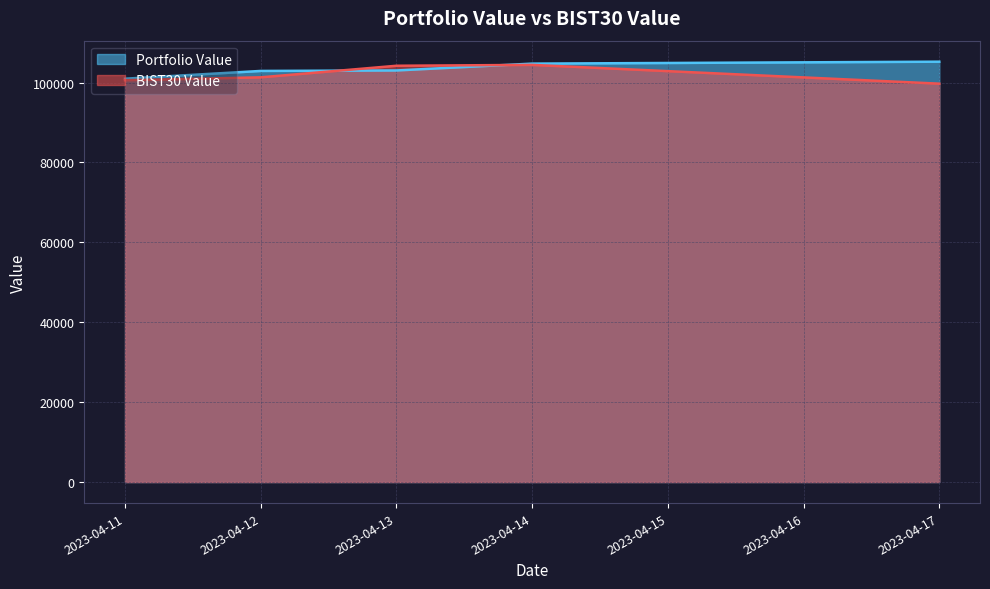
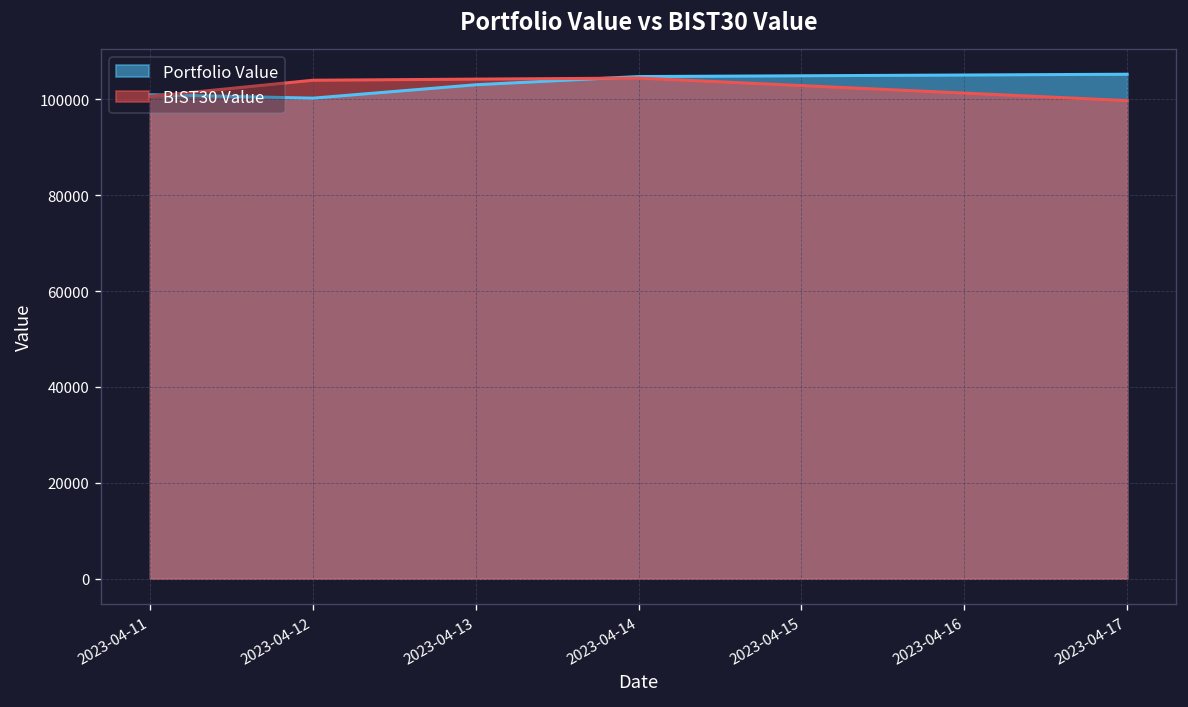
  {
    "Portfolio Value": {
-     "2023-04-12": 103000,
+     "2023-04-12": 100000,
      "2023-04-13": 103000,
      "2023-04-17": 105000
    },
    "BIST30 Value": {
-     "2023-04-12": 101000,
+     "2023-04-12": 104000,
      "2023-04-13": 104000,
      "2023-04-17": 100000
    }
  }
